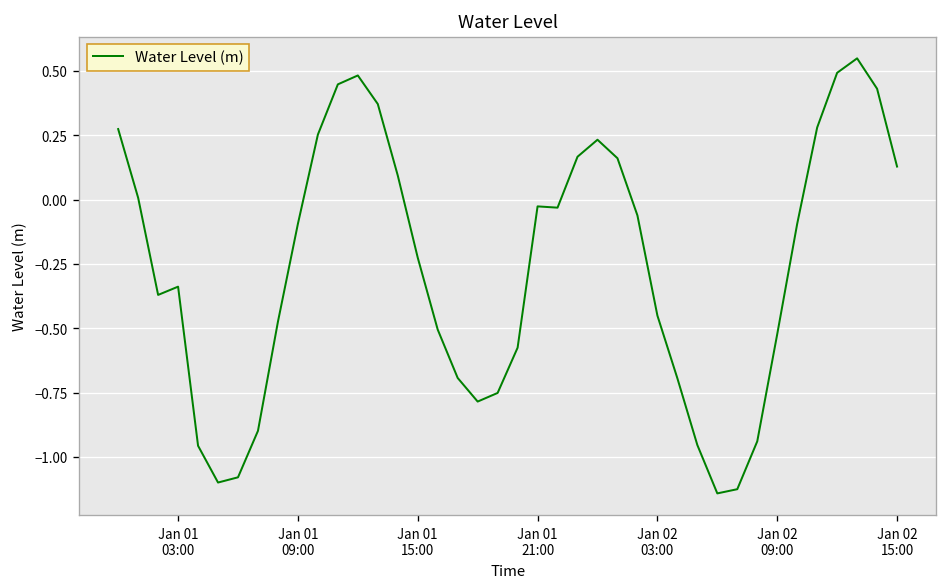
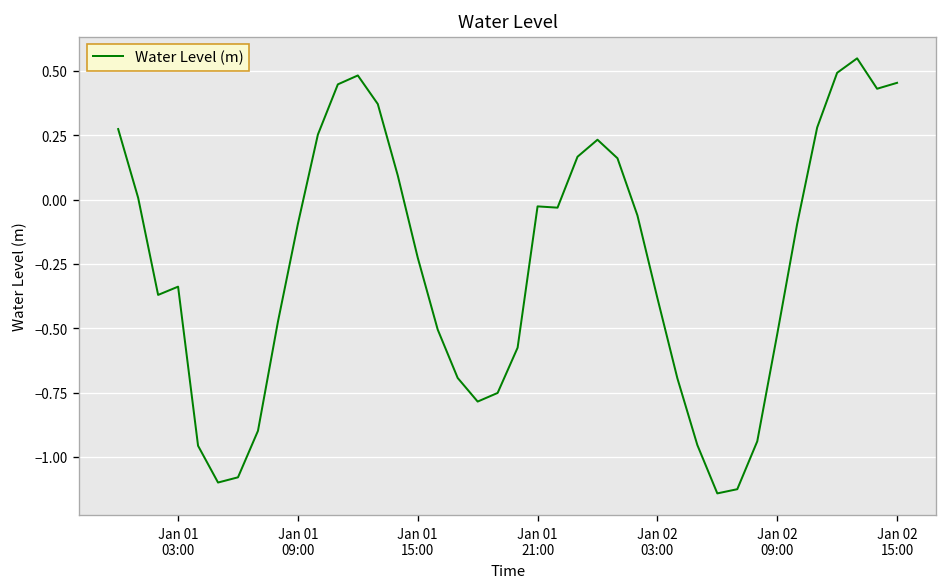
  {
    "Jan 01 03:00": -0.34,
    "Jan 01 09:00": -0.09,
    "Jan 01 15:00": -0.23,
    "Jan 01 21:00": -0.03,
-   "Jan 02 03:00": -0.45,
+   "Jan 02 03:00": -0.38,
    "Jan 02 09:00": -0.52,
-   "Jan 02 15:00": 0.13
+   "Jan 02 15:00": 0.45
  }
